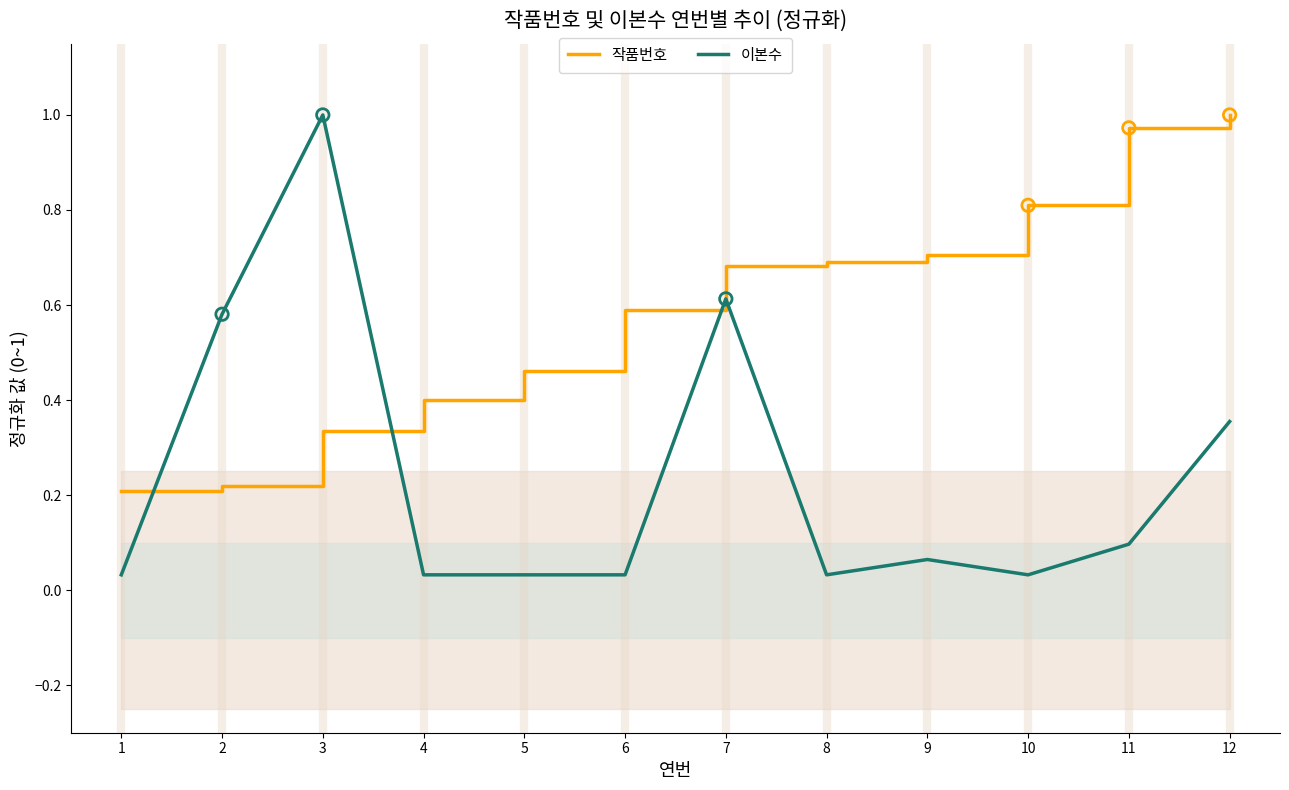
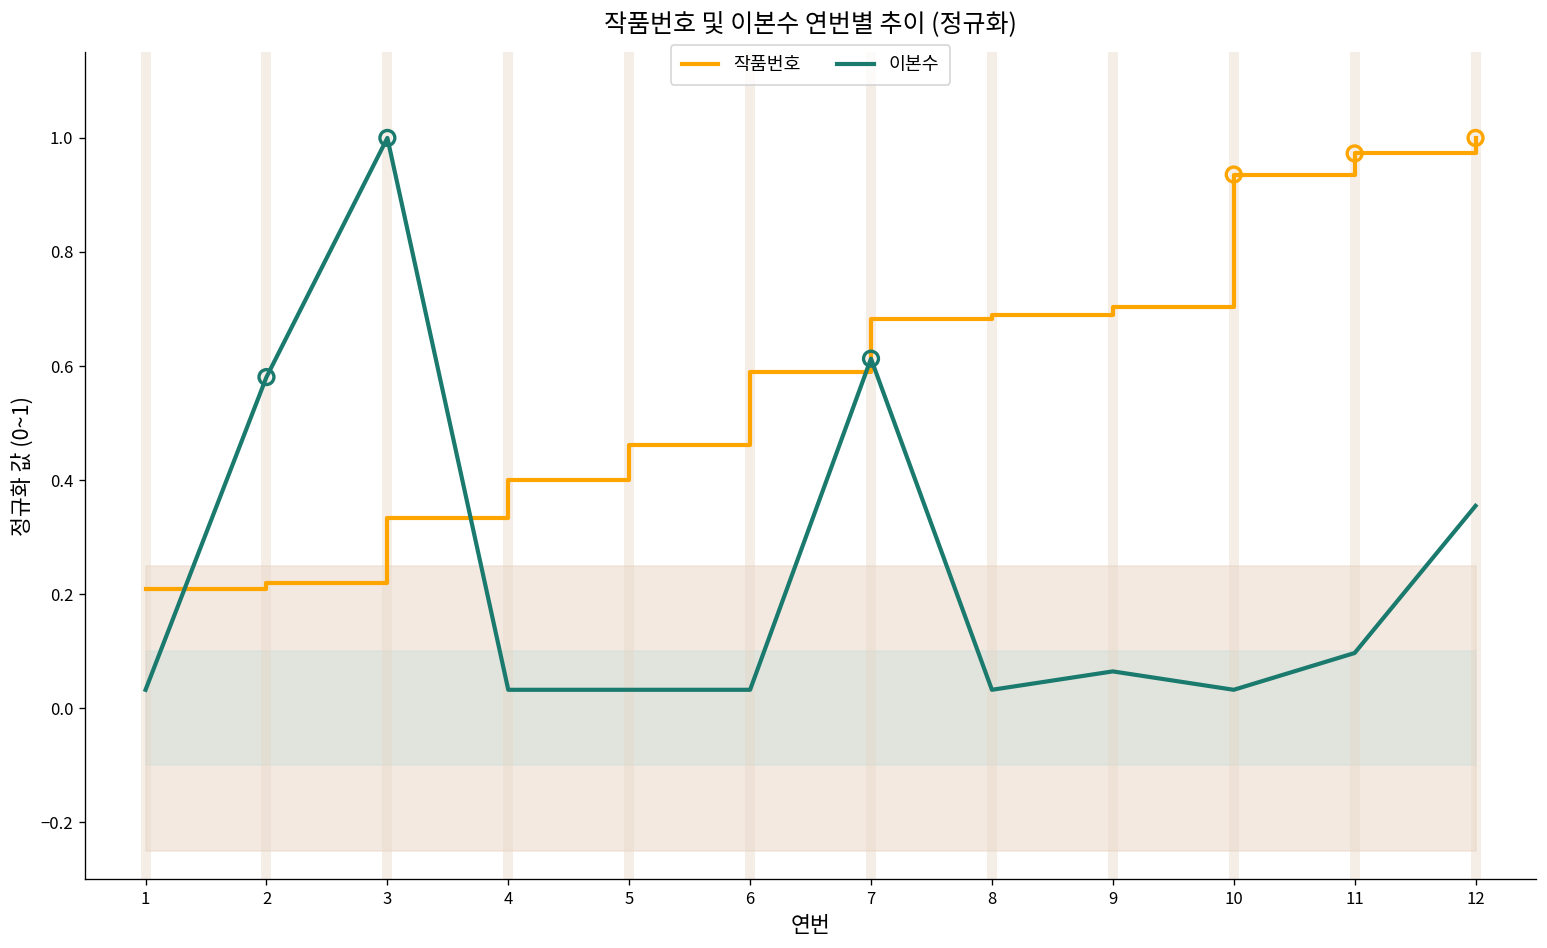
  {
    "작품번호": {
      "1": 0.21,
      "2": 0.22,
      "3": 0.33,
      "4": 0.40,
      "5": 0.46,
      "6": 0.59,
      "7": 0.68,
      "8": 0.69,
      "9": 0.70,
-     "10": 0.81
+     "10": 0.94
    },
    "이본수": {
      "1": 0.03,
      "4": 0.03,
      "5": 0.03,
      "6": 0.03,
      "8": 0.03,
      "9": 0.06,
      "10": 0.03,
      "12": 0.35
    }
  }
